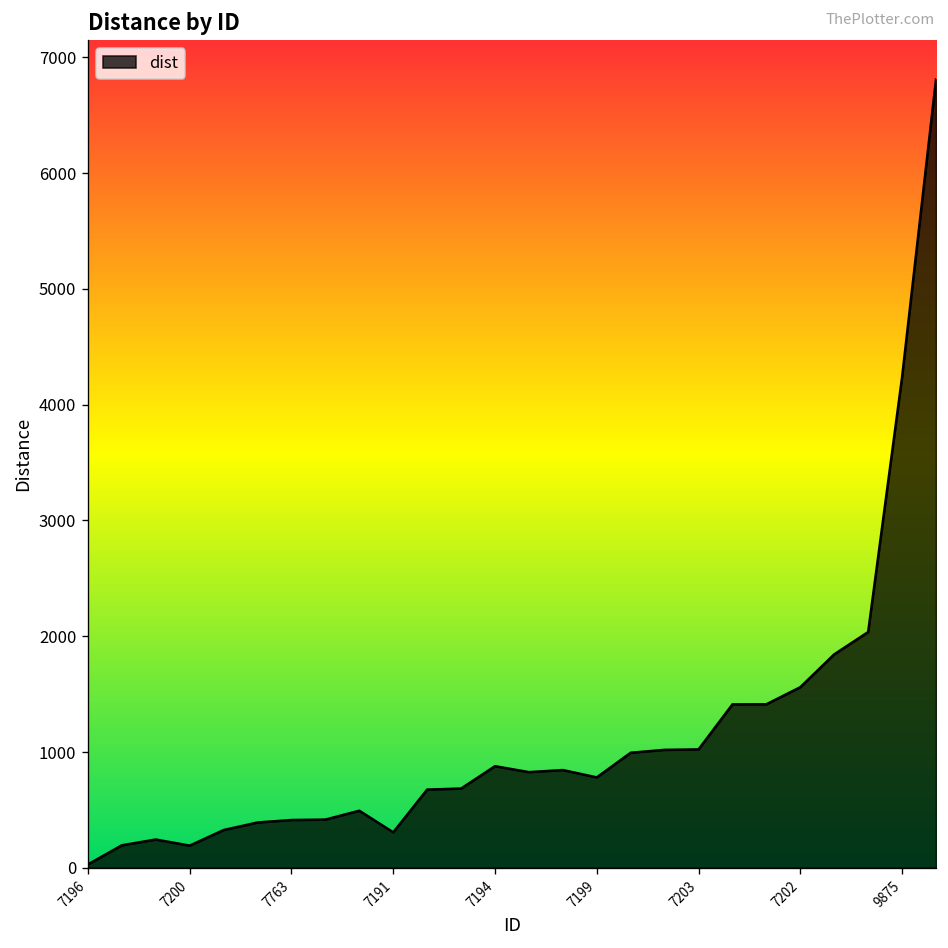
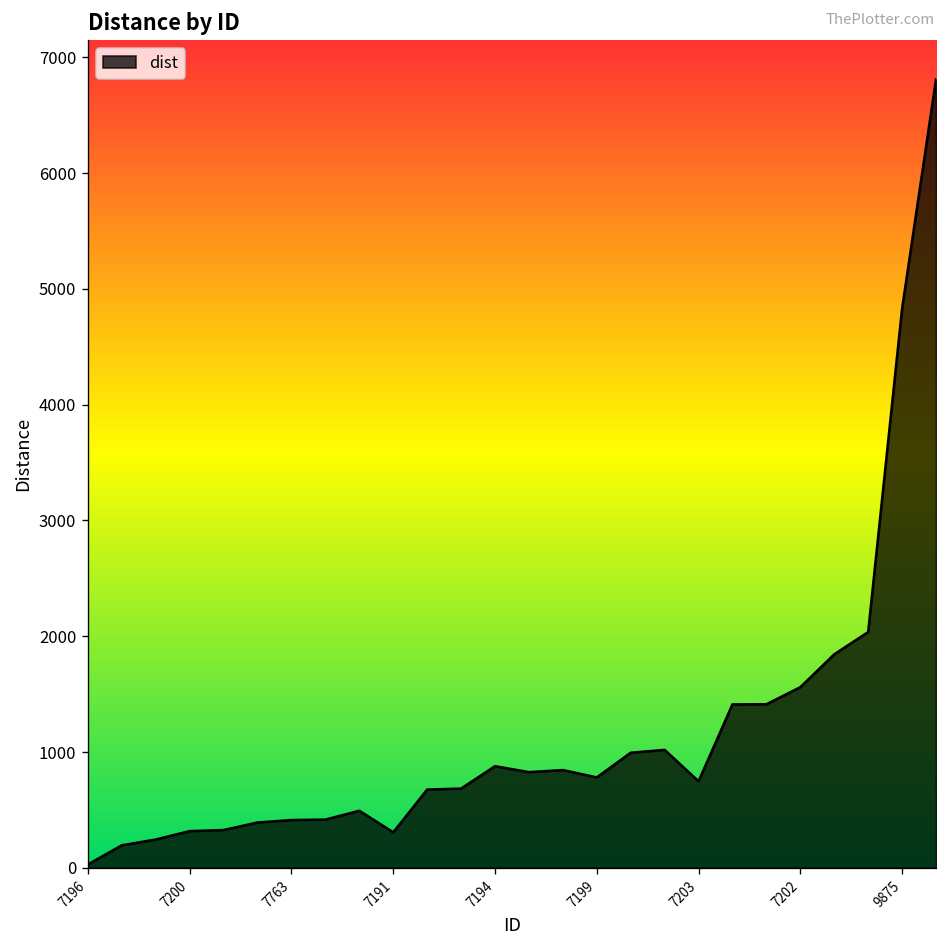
  {
    "7196": 0,
-   "7200": 200,
+   "7200": 300,
    "7763": 400,
    "7191": 300,
    "7194": 900,
    "7199": 800,
-   "7203": 1000,
+   "7203": 700,
    "7202": 1600,
-   "9875": 4200
+   "9875": 4800
  }
